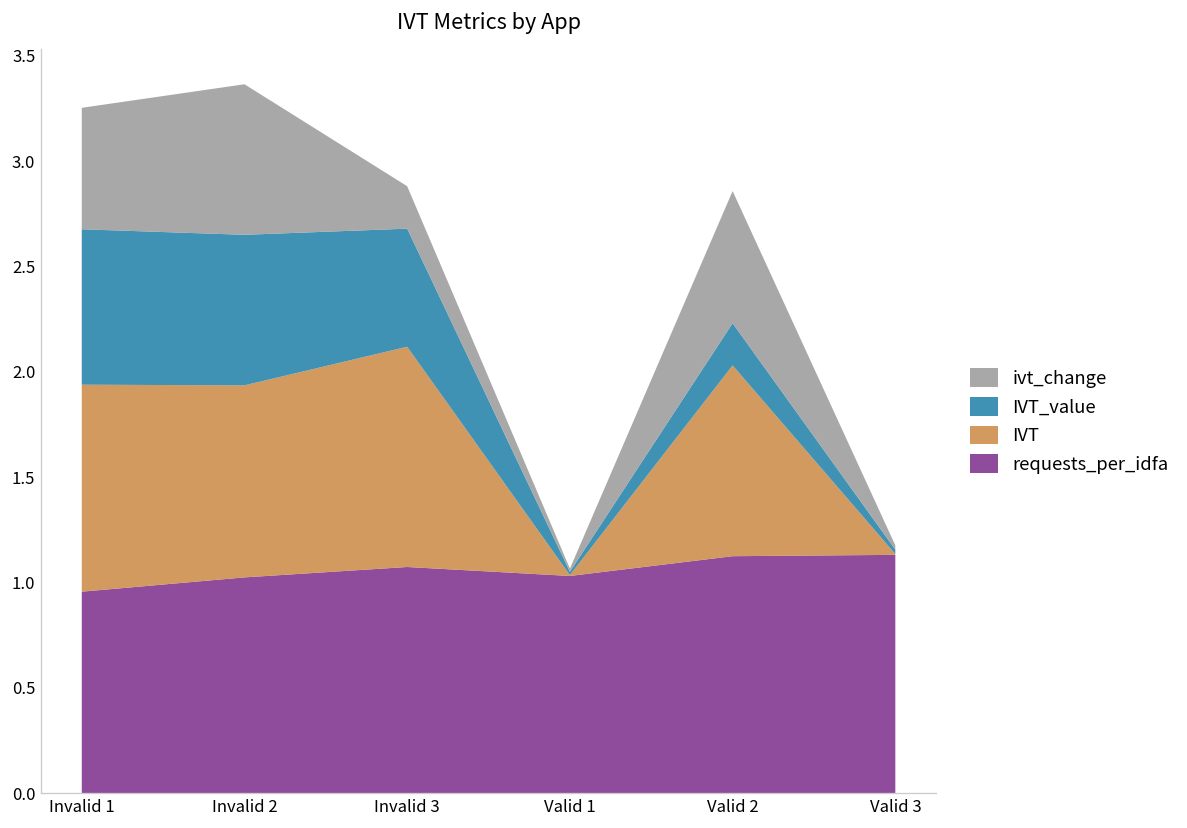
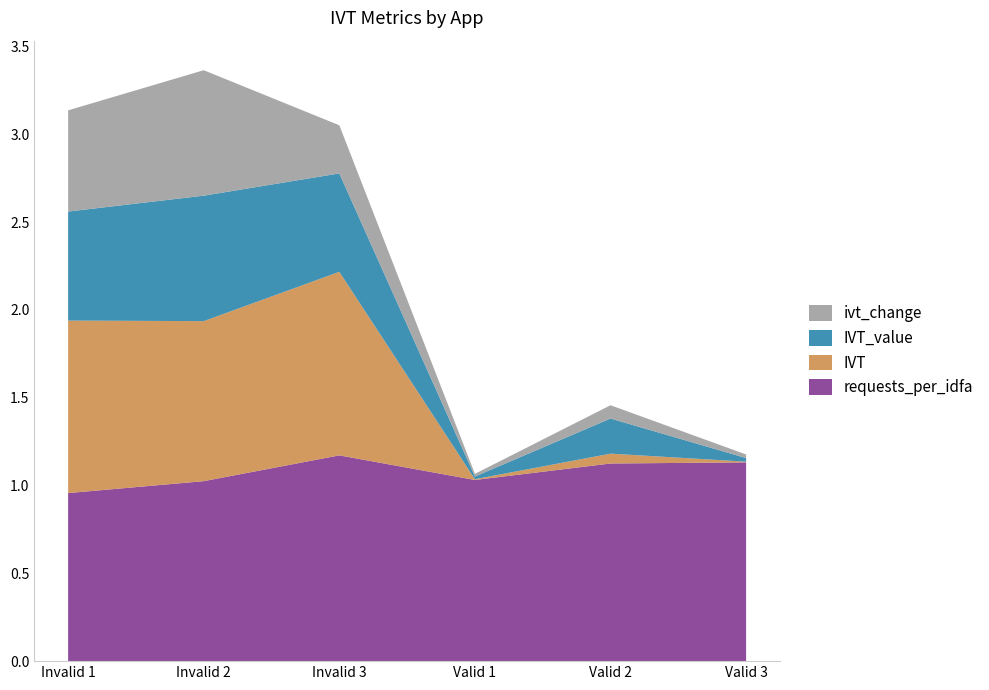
  {
    "requests_per_idfa": {
      "Invalid 1": 0.96,
      "Invalid 2": 1.02,
-     "Invalid 3": 1.07,
+     "Invalid 3": 1.17,
      "Valid 2": 1.13
    },
    "IVT": {
      "Invalid 1": 0.98,
      "Invalid 2": 0.91,
      "Invalid 3": 1.05,
-     "Valid 2": 0.91
+     "Valid 2": 0.06
    },
    "IVT_value": {
-     "Invalid 1": 0.74,
+     "Invalid 1": 0.62,
      "Invalid 2": 0.71,
      "Invalid 3": 0.56,
      "Valid 1": 0.02,
      "Valid 2": 0.20,
      "Valid 3": 0.02
    },
    "ivt_change": {
      "Invalid 1": 0.58,
      "Invalid 2": 0.71,
-     "Invalid 3": 0.20,
+     "Invalid 3": 0.27,
      "Valid 1": 0.02,
-     "Valid 2": 0.63,
+     "Valid 2": 0.08,
      "Valid 3": 0.02
    }
  }
